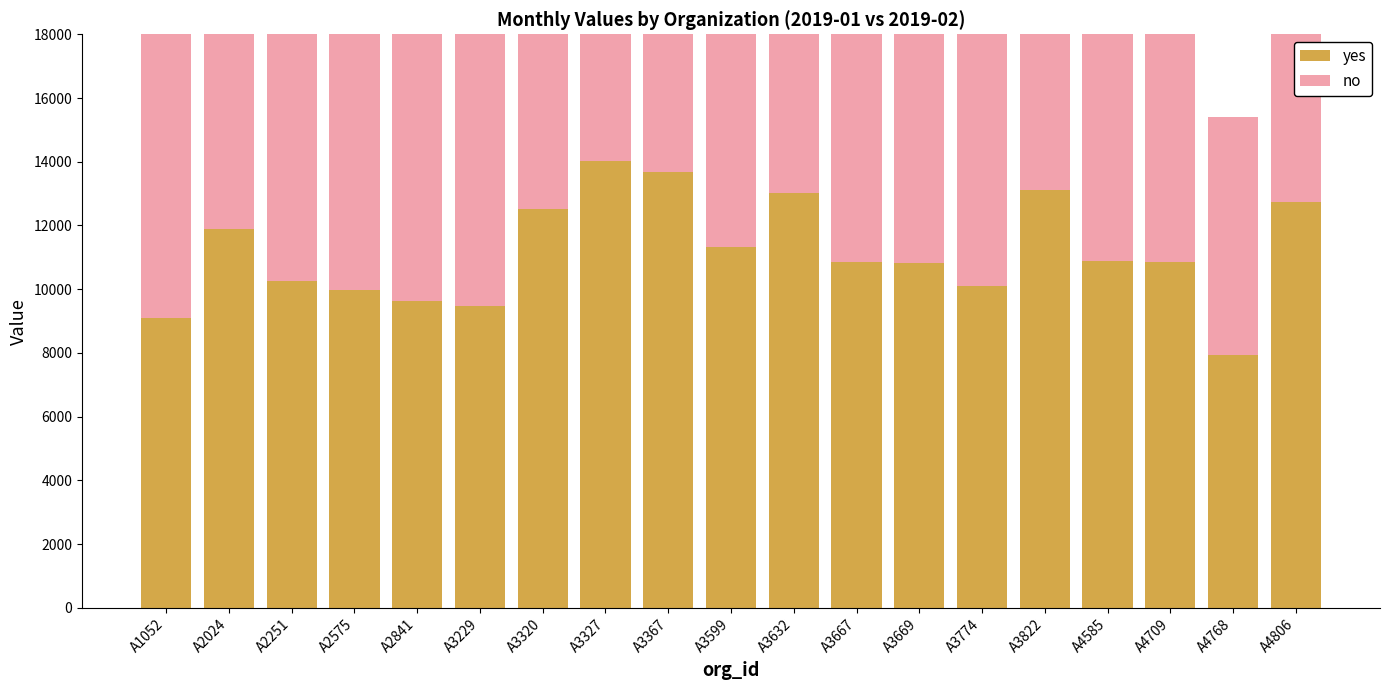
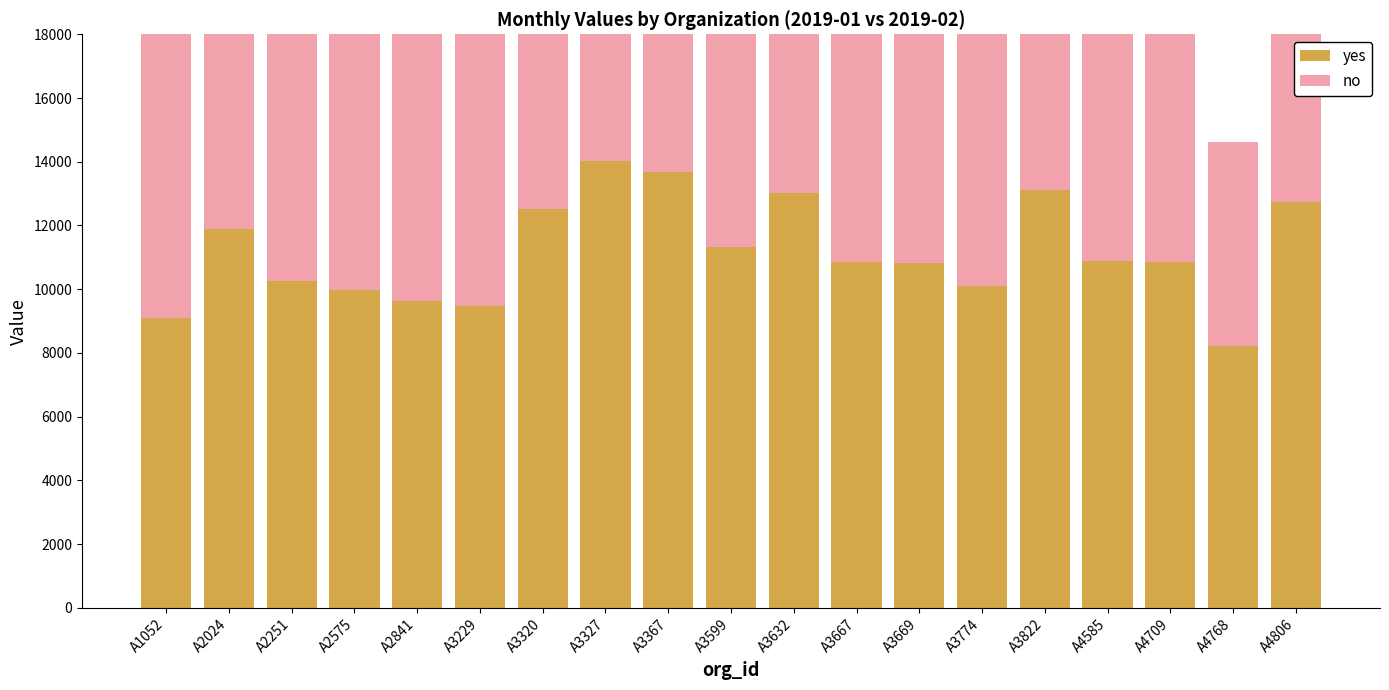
  {
    "yes": {
      "A1052": 9100,
      "A2024": 11900,
      "A2251": 10300,
      "A2575": 10000,
      "A2841": 9600,
      "A3229": 9500,
      "A3320": 12500,
      "A3327": 14000,
      "A3367": 13700,
      "A3599": 11300,
      "A3632": 13000,
      "A3667": 10900,
      "A3669": 10800,
      "A3774": 10100,
      "A3822": 13100,
      "A4585": 10900,
      "A4709": 10800,
-     "A4768": 7900,
+     "A4768": 8200,
      "A4806": 12700
    },
    "no": {
-     "A4768": 7500
+     "A4768": 6400
    }
  }
